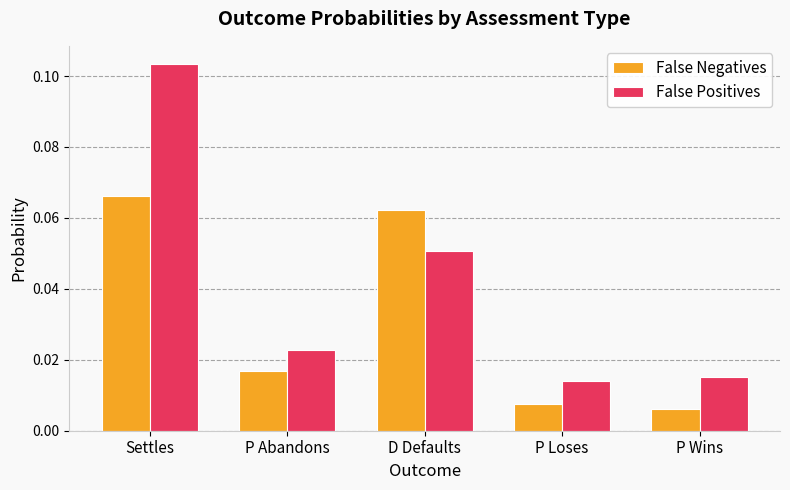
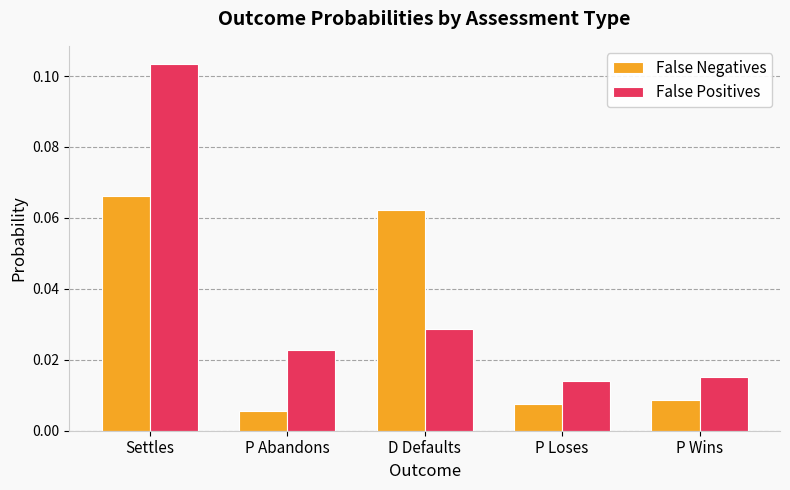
  {
    "False Negatives": {
      "Settles": 0.066,
-     "P Abandons": 0.017,
+     "P Abandons": 0.005,
      "D Defaults": 0.062,
      "P Loses": 0.008,
-     "P Wins": 0.006
+     "P Wins": 0.009
    },
    "False Positives": {
      "Settles": 0.103,
      "P Abandons": 0.023,
-     "D Defaults": 0.051,
+     "D Defaults": 0.029,
      "P Loses": 0.014,
      "P Wins": 0.015
    }
  }
